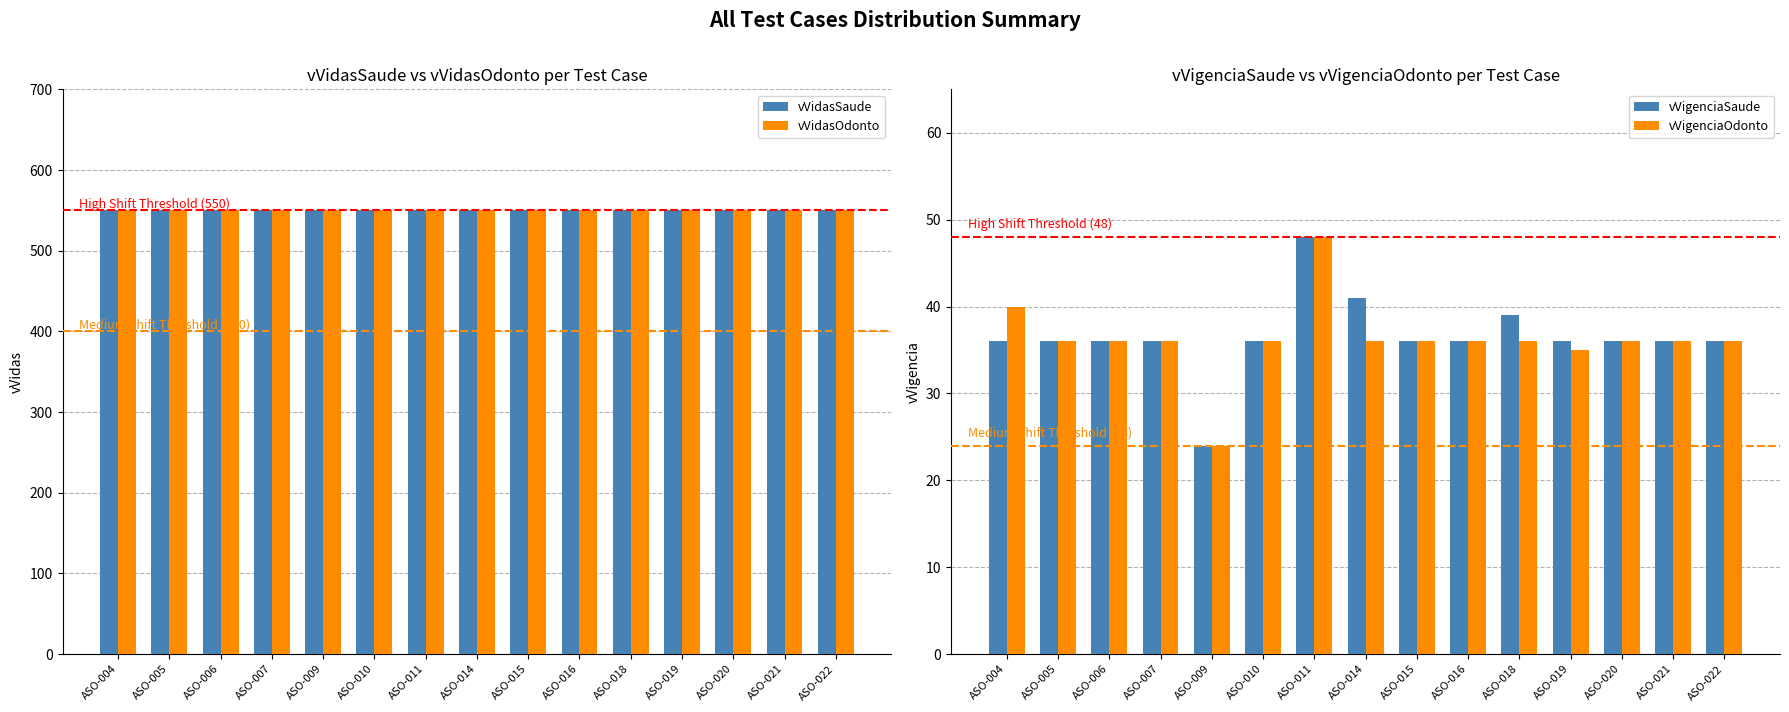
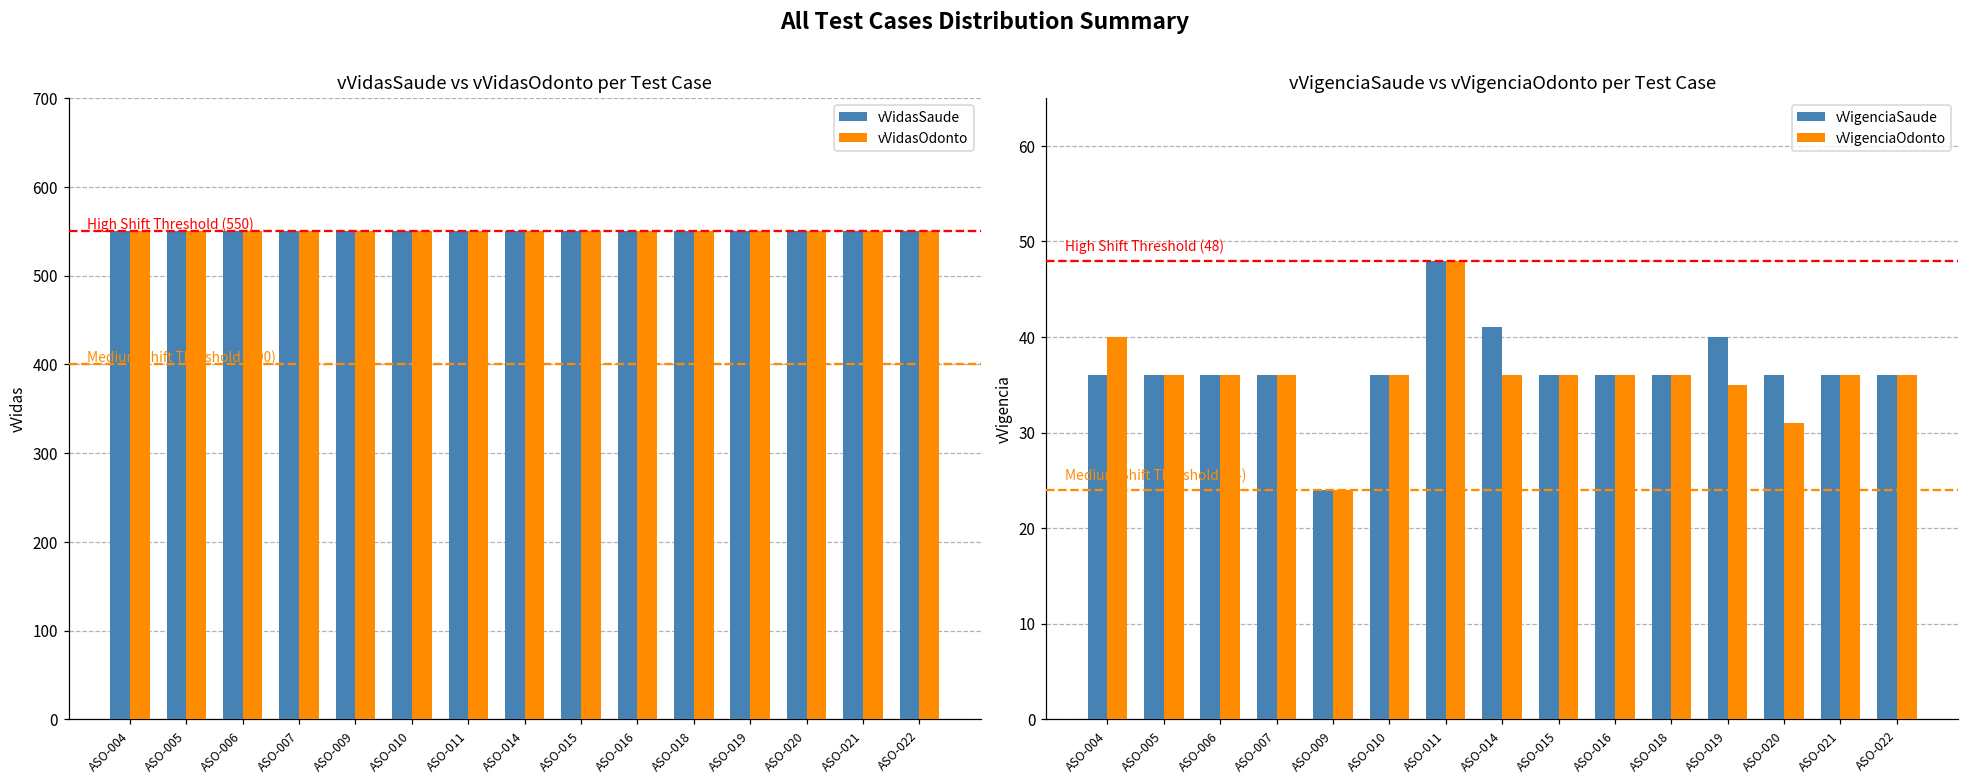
  {
    "vVidasSaude vs vVidasOdonto per Test Case": {
      "vVidasSaude": {
        "ASO-004": "(550)",
        "ASO-005": "(550)",
        "ASO-006": "(550)"
      },
      "vVidasOdonto": {
        "ASO-004": "(550)",
        "ASO-005": "(550)",
        "ASO-006": "(550)"
      }
    },
    "vVigenciaSaude vs vVigenciaOdonto per Test Case": {
      "vVigenciaSaude": {
        "ASO-004": "36",
        "ASO-006": "36",
        "ASO-007": "36",
        "ASO-009": "24",
        "ASO-010": "36",
        "ASO-011": "48",
        "ASO-014": "41",
        "ASO-015": "36",
        "ASO-016": "36",
-       "ASO-018": "39",
-       "ASO-019": "36",
+       "ASO-018": "36",
+       "ASO-019": "40",
        "ASO-020": "36",
        "ASO-021": "36",
        "ASO-022": "36"
      },
      "vVigenciaOdonto": {
        "ASO-004": "40",
        "ASO-005": "36",
        "ASO-006": "36",
        "ASO-007": "36",
        "ASO-009": "24",
        "ASO-010": "36",
        "ASO-011": "48",
        "ASO-014": "36",
        "ASO-015": "36",
        "ASO-016": "36",
        "ASO-018": "36",
        "ASO-019": "35",
-       "ASO-020": "36",
+       "ASO-020": "31",
        "ASO-021": "36",
        "ASO-022": "36"
      }
    }
  }
